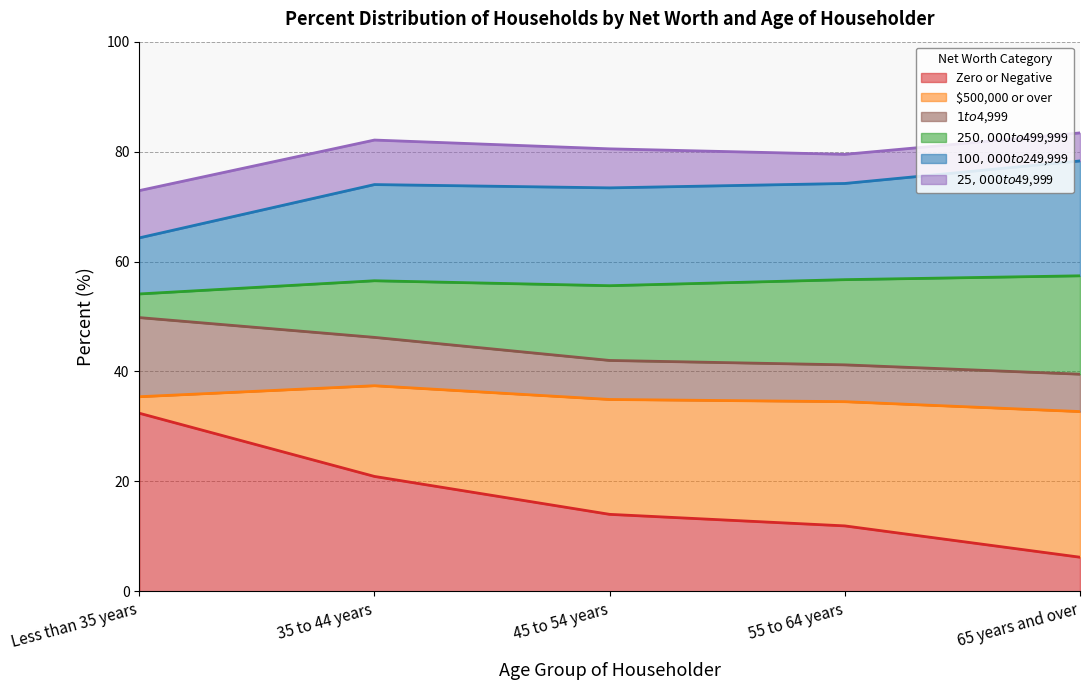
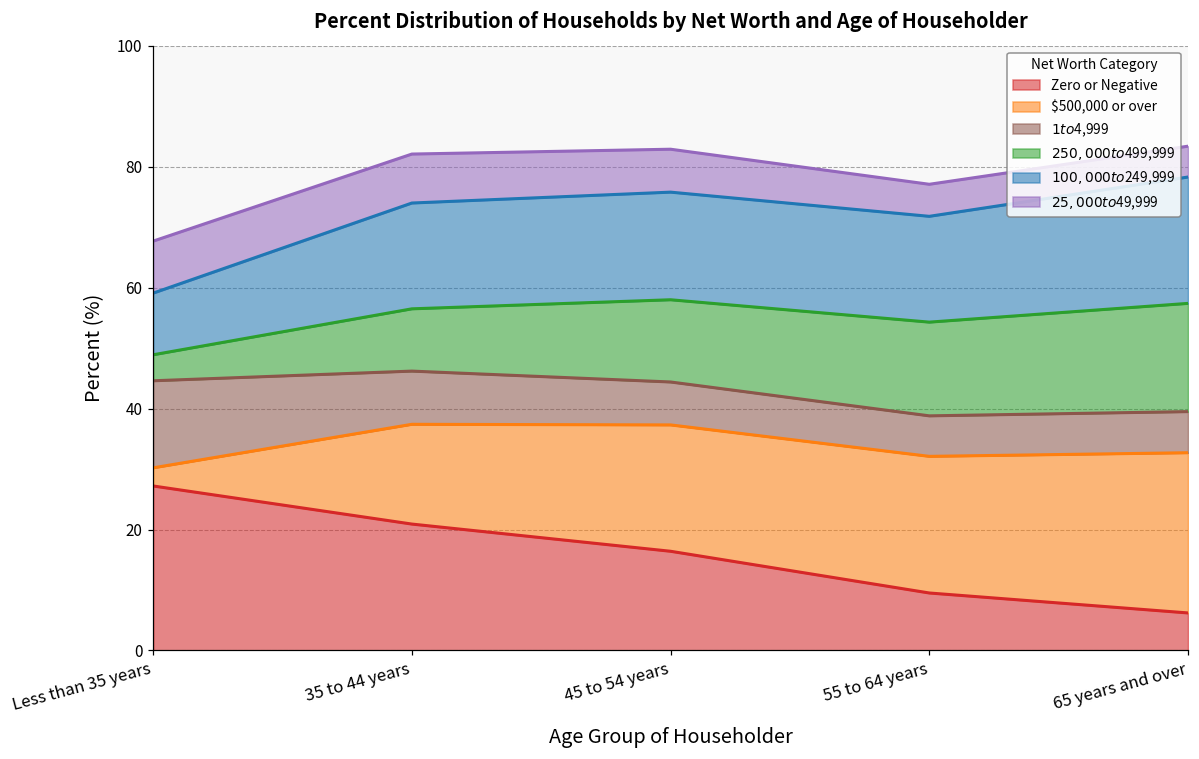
  {
    "Zero or Negative": {
-     "Less than 35 years": 32,
+     "Less than 35 years": 27,
      "35 to 44 years": 21,
-     "45 to 54 years": 14,
-     "55 to 64 years": 12,
+     "45 to 54 years": 16,
+     "55 to 64 years": 10,
      "65 years and over": 6
    },
    "$500,000 or over": {
      "Less than 35 years": 3,
      "35 to 44 years": 17,
      "45 to 54 years": 21,
      "55 to 64 years": 23,
      "65 years and over": 27
    }
  }
